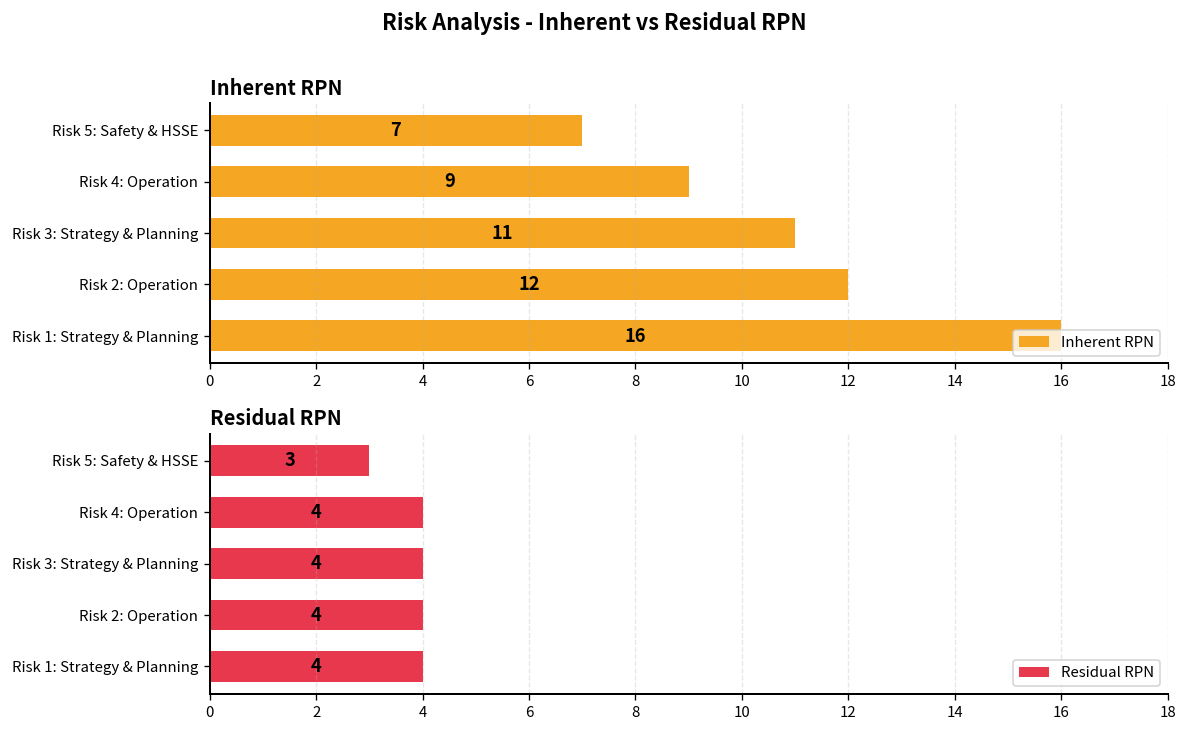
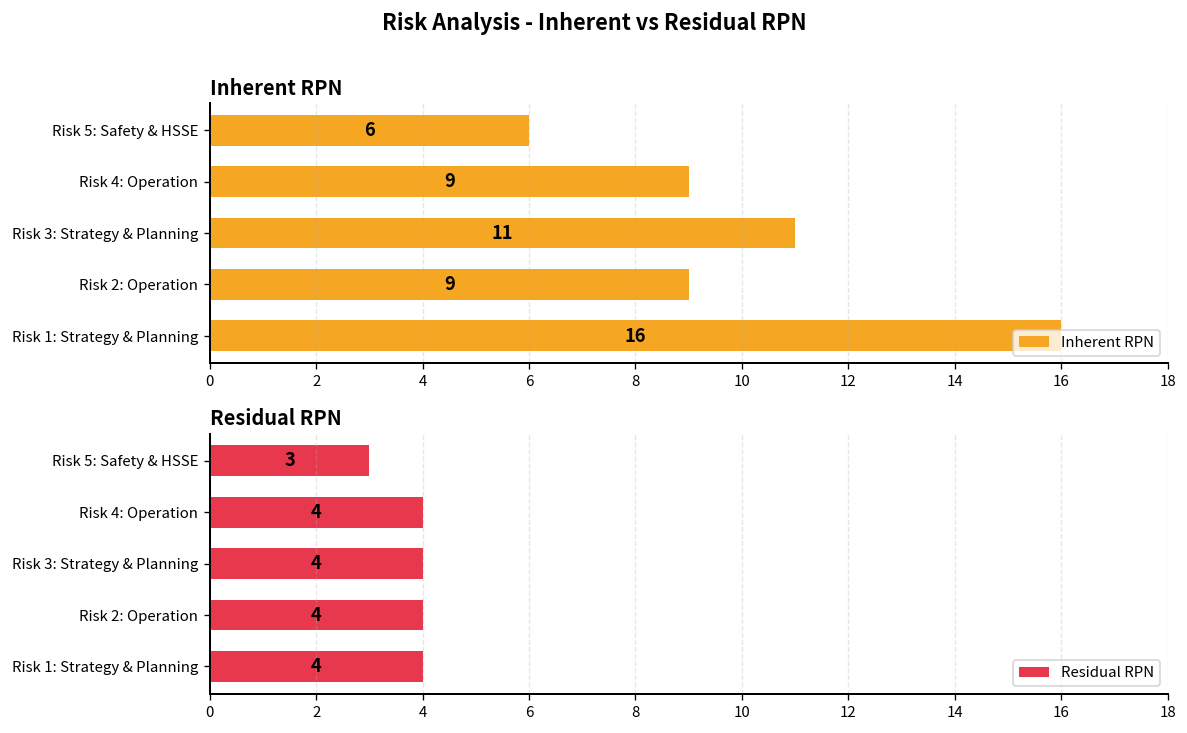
  {
    "Inherent RPN": {
-     "Risk 5: Safety & HSSE": 7,
+     "Risk 5: Safety & HSSE": 6,
      "Risk 4: Operation": 9,
      "Risk 3: Strategy & Planning": 11,
-     "Risk 2: Operation": 12
+     "Risk 2: Operation": 9
    },
    "Residual RPN": {
      "Risk 5: Safety & HSSE": 3,
      "Risk 4: Operation": 4,
      "Risk 3: Strategy & Planning": 4,
      "Risk 2: Operation": 4,
      "Risk 1: Strategy & Planning": 4
    }
  }
